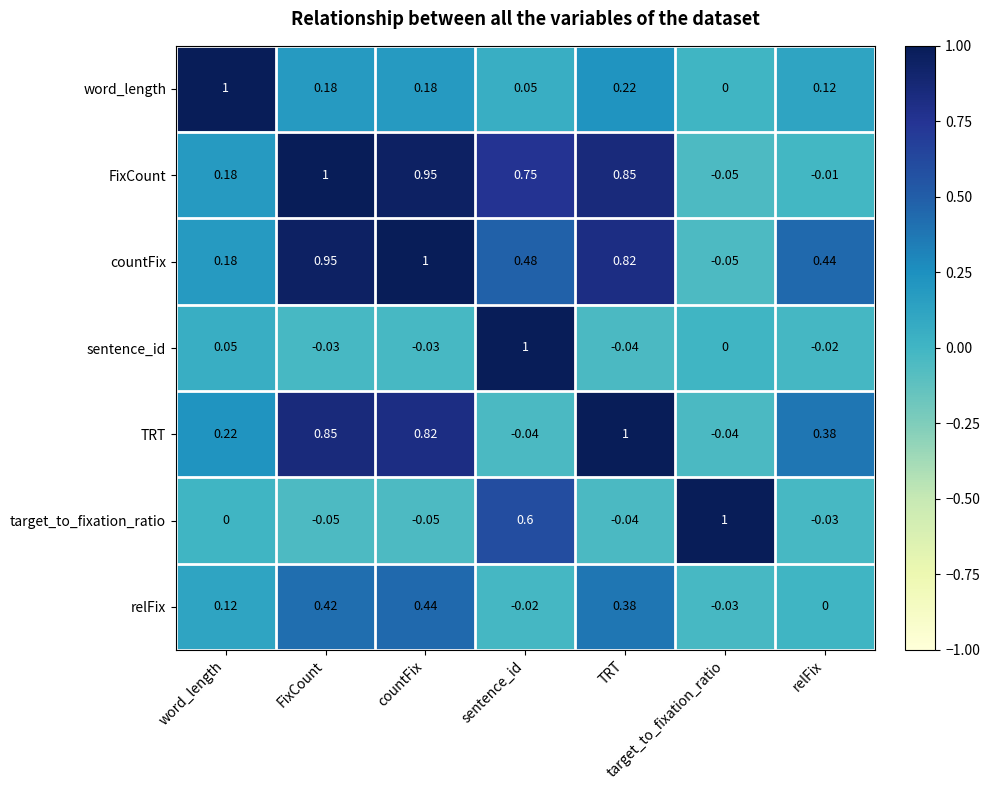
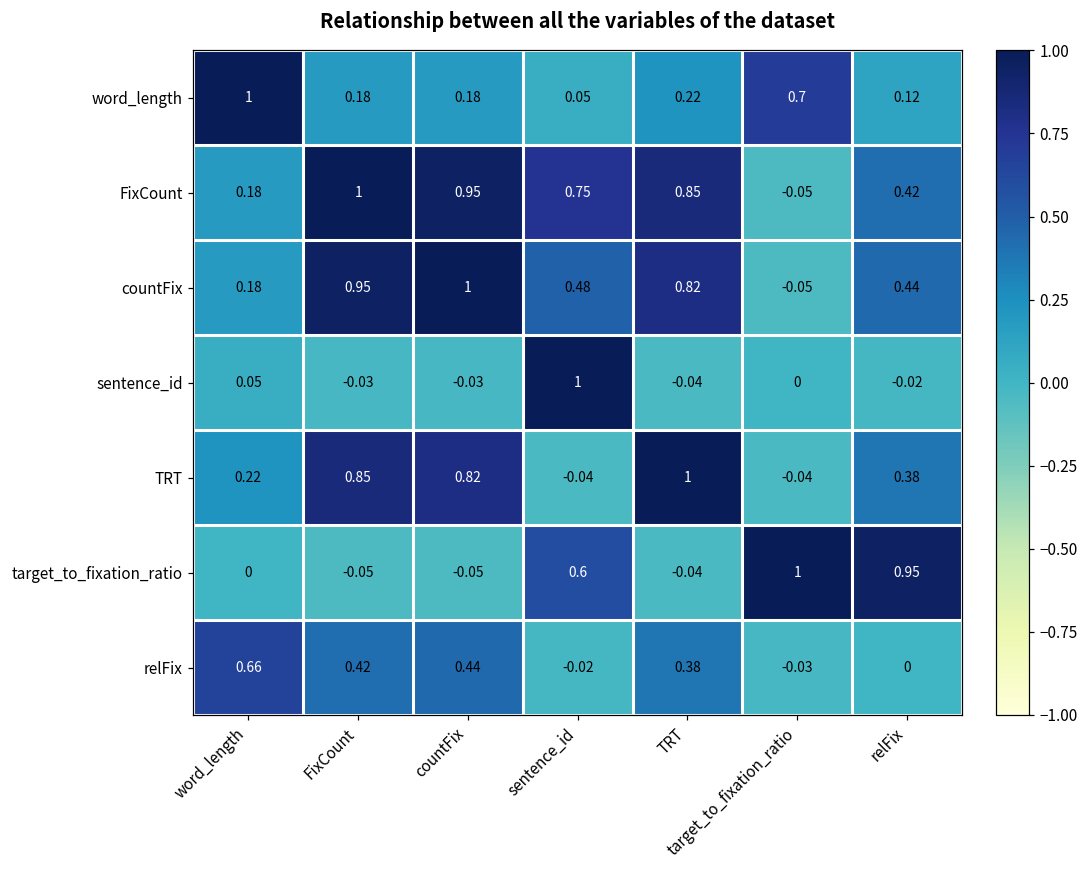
  {
    "word_length": {
      "word_length": 1,
      "FixCount": 0.18,
      "countFix": 0.18,
      "sentence_id": 0.05,
      "TRT": 0.22,
-     "target_to_fixation_ratio": 0,
+     "target_to_fixation_ratio": 0.7,
      "relFix": 0.12
    },
    "FixCount": {
      "word_length": 0.18,
      "FixCount": 1,
      "countFix": 0.95,
      "sentence_id": 0.75,
      "TRT": 0.85,
      "target_to_fixation_ratio": -0.05,
-     "relFix": -0.01
+     "relFix": 0.42
    },
    "countFix": {
      "word_length": 0.18,
      "FixCount": 0.95,
      "countFix": 1,
      "sentence_id": 0.48,
      "TRT": 0.82,
      "target_to_fixation_ratio": -0.05,
      "relFix": 0.44
    },
    "sentence_id": {
      "word_length": 0.05,
      "FixCount": -0.03,
      "countFix": -0.03,
      "sentence_id": 1,
      "TRT": -0.04,
      "target_to_fixation_ratio": 0,
      "relFix": -0.02
    },
    "TRT": {
      "word_length": 0.22,
      "FixCount": 0.85,
      "countFix": 0.82,
      "sentence_id": -0.04,
      "TRT": 1,
      "target_to_fixation_ratio": -0.04,
      "relFix": 0.38
    },
    "target_to_fixation_ratio": {
      "word_length": 0,
      "FixCount": -0.05,
      "countFix": -0.05,
      "sentence_id": 0.6,
      "TRT": -0.04,
      "target_to_fixation_ratio": 1,
-     "relFix": -0.03
+     "relFix": 0.95
    },
    "relFix": {
-     "word_length": 0.12,
+     "word_length": 0.66,
      "FixCount": 0.42,
      "countFix": 0.44,
      "sentence_id": -0.02,
      "TRT": 0.38,
      "target_to_fixation_ratio": -0.03,
      "relFix": 0
    }
  }
